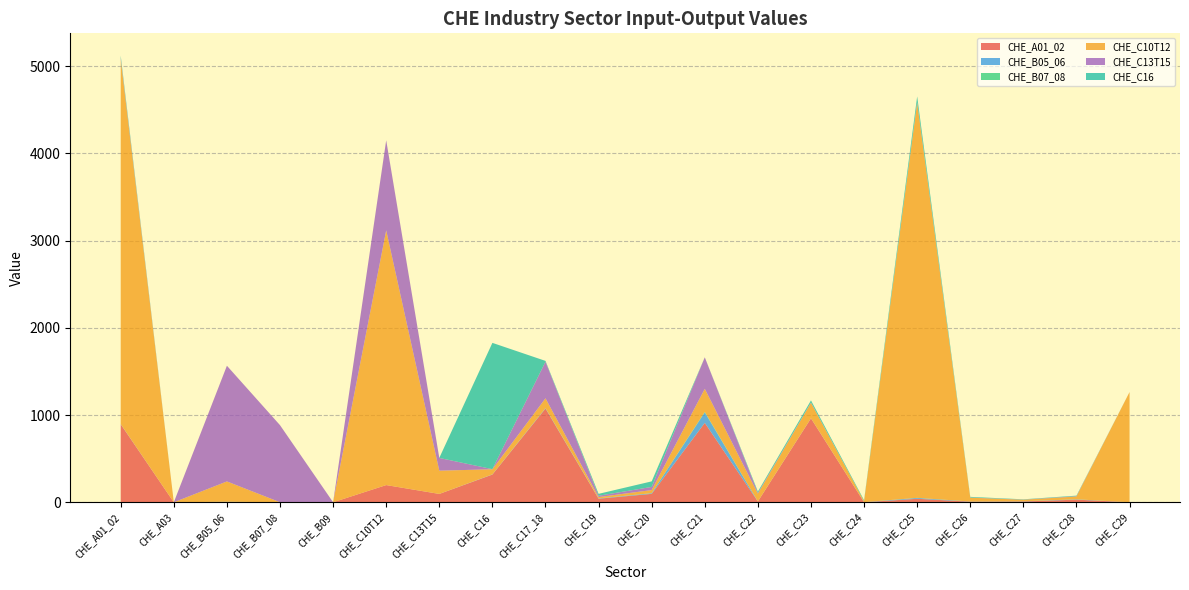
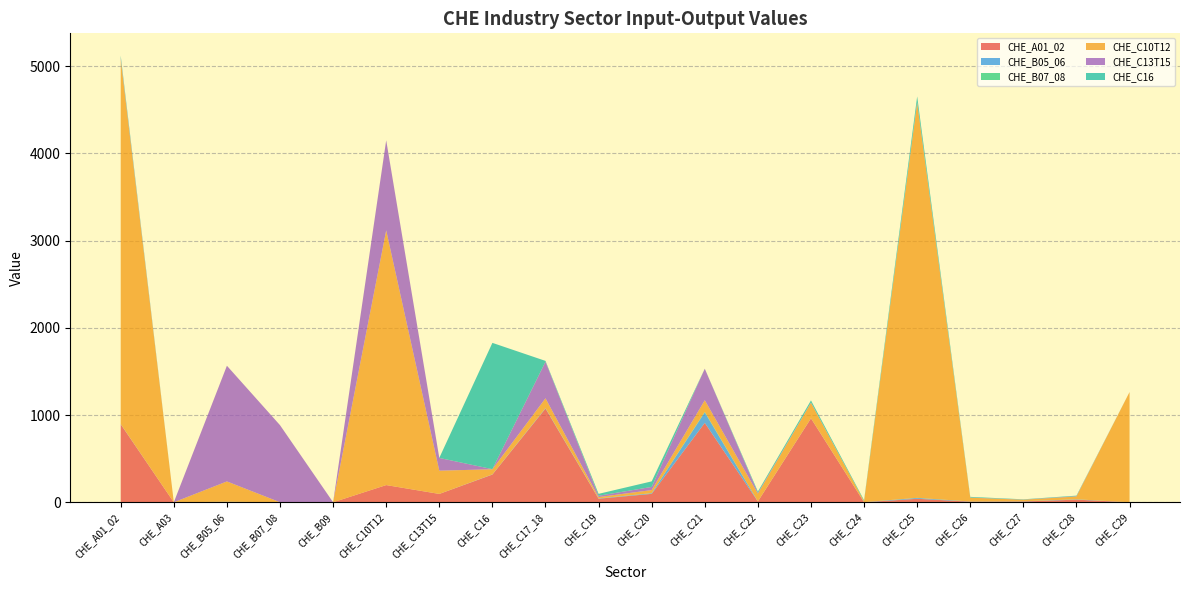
  {
    "CHE_A01_02": {
      "CHE_C21": 900
    },
    "CHE_C10T12": {
      "CHE_B05_06": 200,
      "CHE_C10T12": 2900,
      "CHE_C13T15": 300,
      "CHE_C17_18": 100,
      "CHE_C20": 0,
-     "CHE_C21": 300
+     "CHE_C21": 100
    },
    "CHE_C13T15": {
      "CHE_C20": 0
    }
  }
